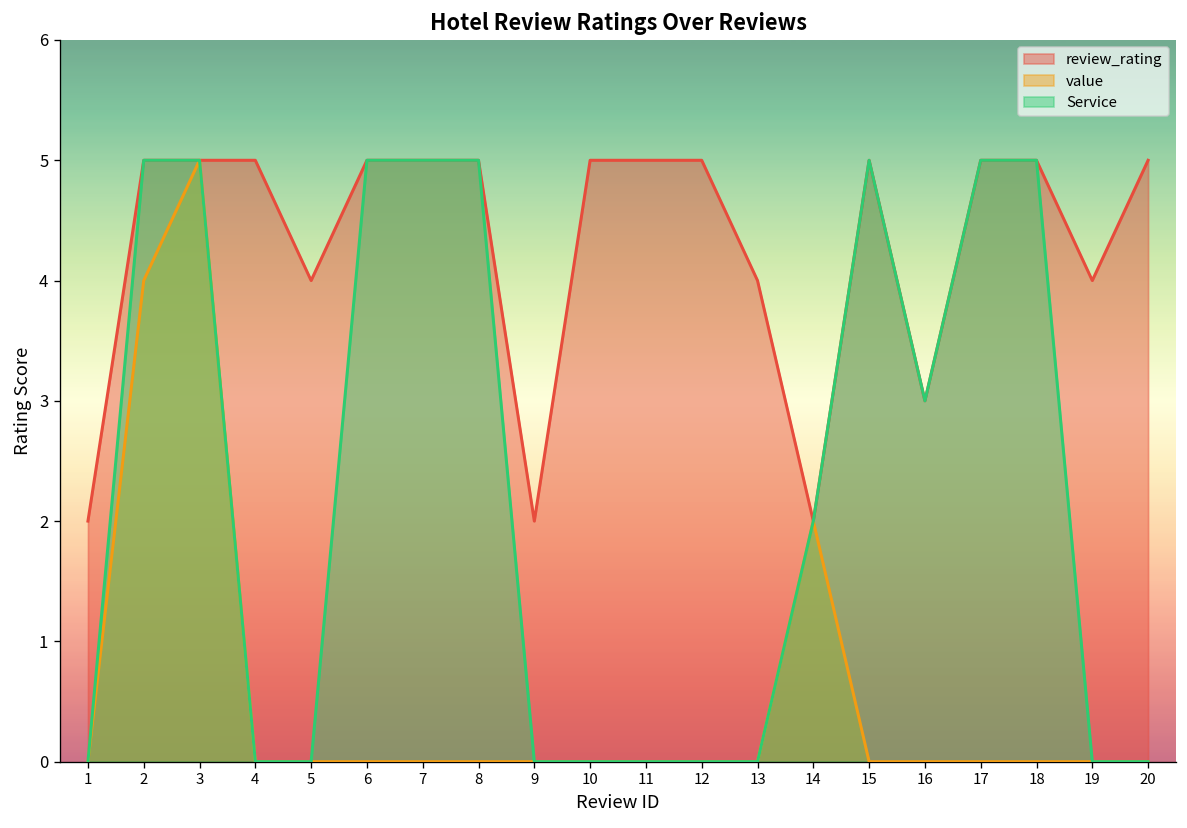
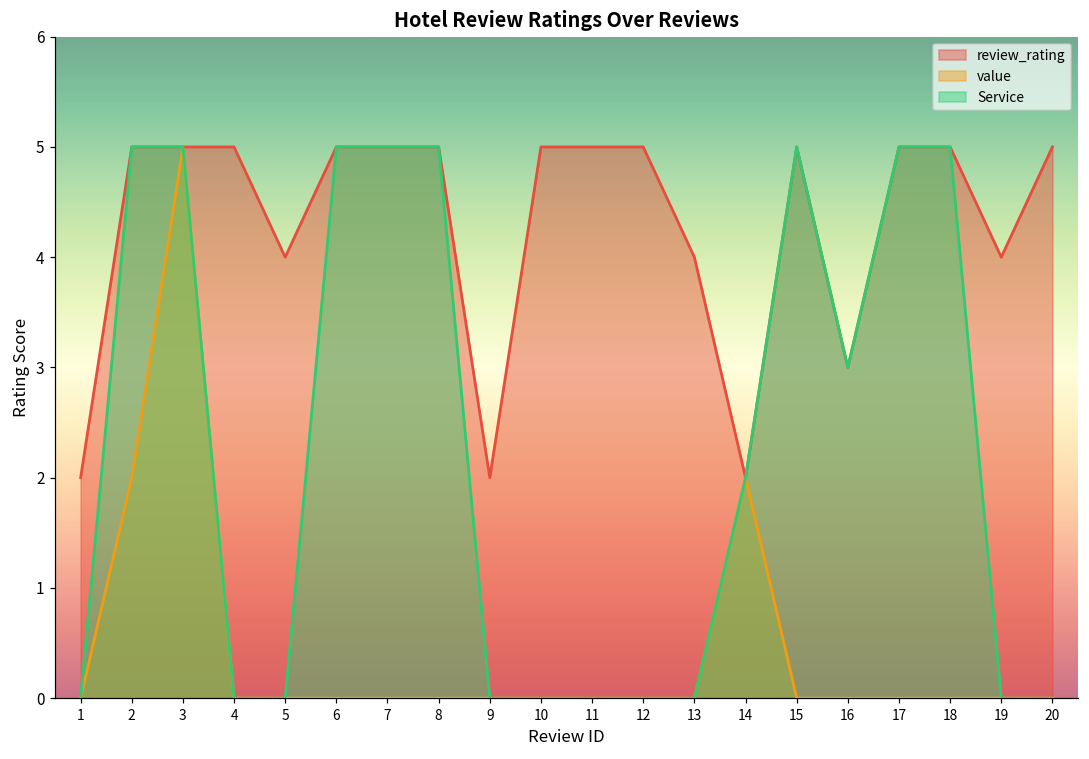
  {
    "review_rating": {
      "1": 2,
      "4": 5,
      "5": 4,
      "9": 2,
      "10": 5,
      "11": 5,
      "12": 5,
      "13": 4,
      "19": 4,
      "20": 5
    },
    "value": {
-     "2": 4,
+     "2": 2,
      "6": 0,
      "7": 0,
      "8": 0,
      "15": 0,
      "16": 0,
      "17": 0,
      "18": 0
    }
  }
